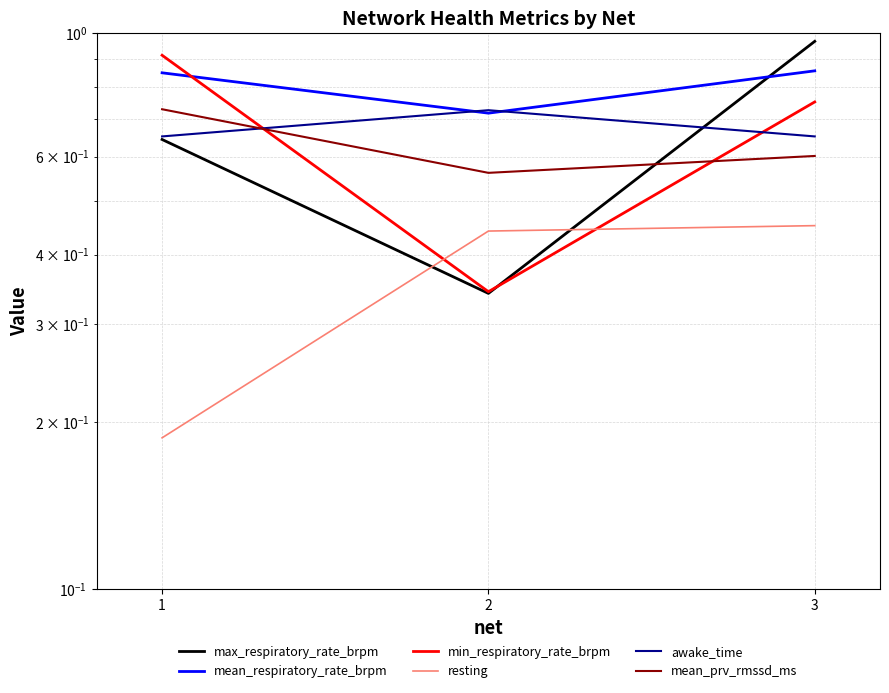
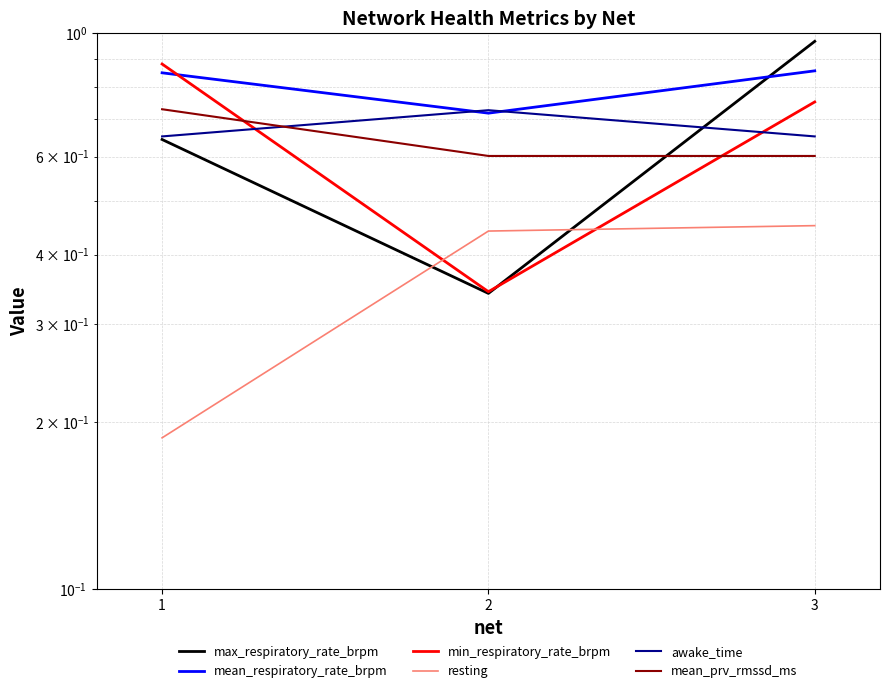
  {
    "max_respiratory_rate_brpm": {
      "1": 0.64,
      "3": 0.97
    },
    "mean_respiratory_rate_brpm": {
      "1": 0.85,
      "2": 0.72,
      "3": 0.86
    },
    "min_respiratory_rate_brpm": {
-     "1": 0.91,
+     "1": 0.88,
      "3": 0.75
    },
    "resting": {
      "1": 0.187,
      "2": 0.44,
      "3": 0.45
    },
    "awake_time": {
      "1": 0.65,
      "2": 0.73,
      "3": 0.65
    },
    "mean_prv_rmssd_ms": {
      "1": 0.73,
-     "2": 0.56,
+     "2": 0.60,
      "3": 0.60
    }
  }
